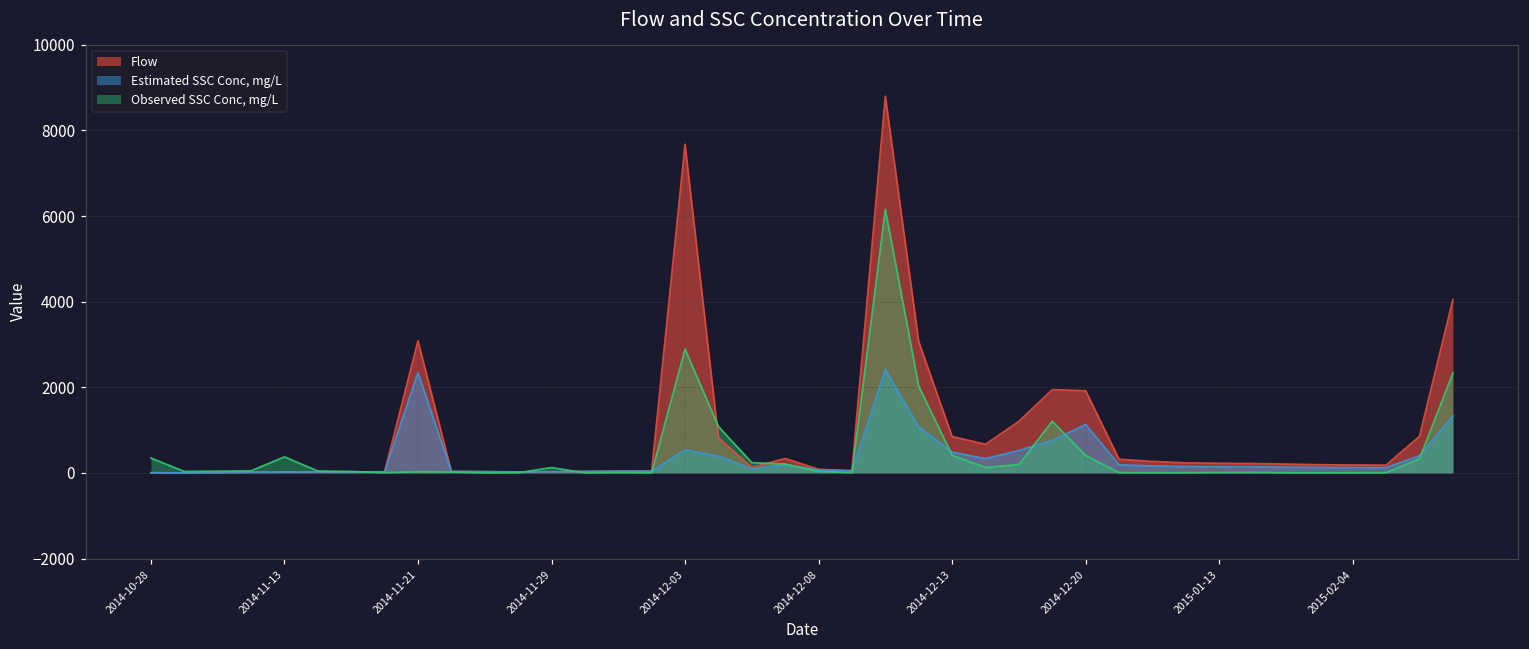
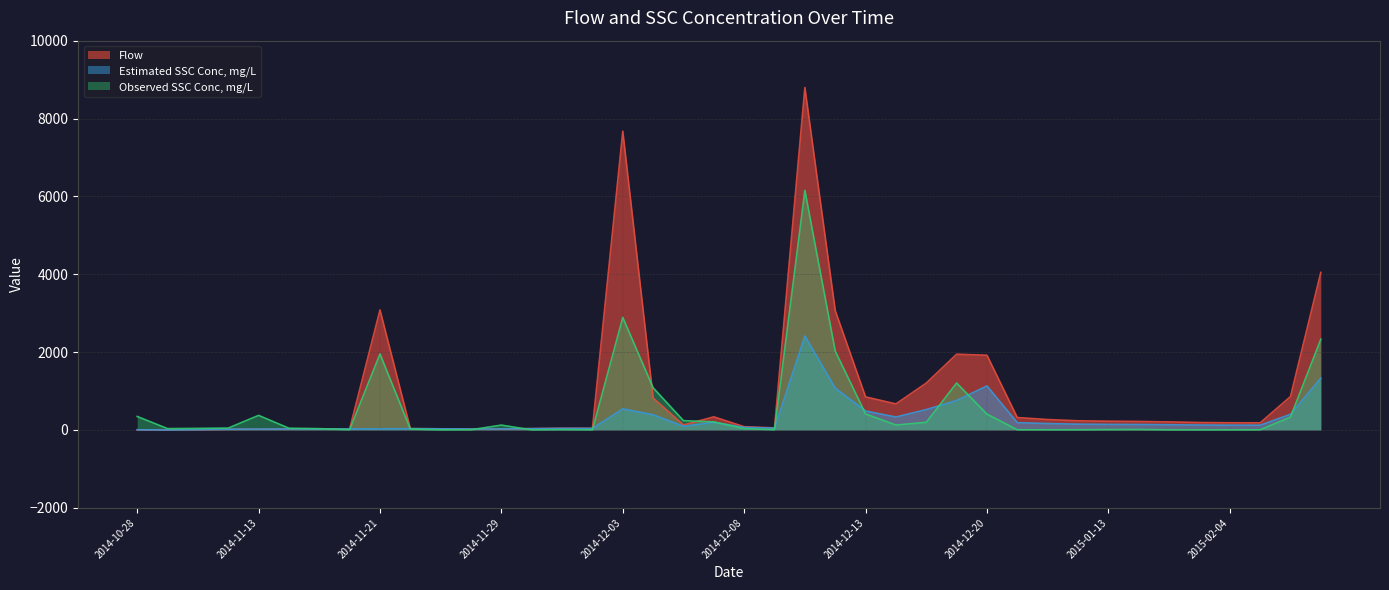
  {
    "Flow": {
      "2014-11-21": 3100,
      "2014-12-03": 7700,
      "2014-12-13": 900,
      "2014-12-20": 1900,
      "2015-01-13": 200
    },
    "Estimated SSC Conc, mg/L": {
-     "2014-11-21": 2300,
+     "2014-11-21": 0,
      "2014-12-03": 500,
      "2014-12-13": 500,
      "2014-12-20": 1100,
      "2015-01-13": 100
    },
    "Observed SSC Conc, mg/L": {
      "2014-10-28": 300,
      "2014-11-13": 400,
-     "2014-11-21": 0,
+     "2014-11-21": 2000,
      "2014-11-29": 100,
      "2014-12-03": 2900,
      "2014-12-13": 400,
      "2014-12-20": 400,
      "2015-01-13": 0,
      "2015-02-04": 0
    }
  }
